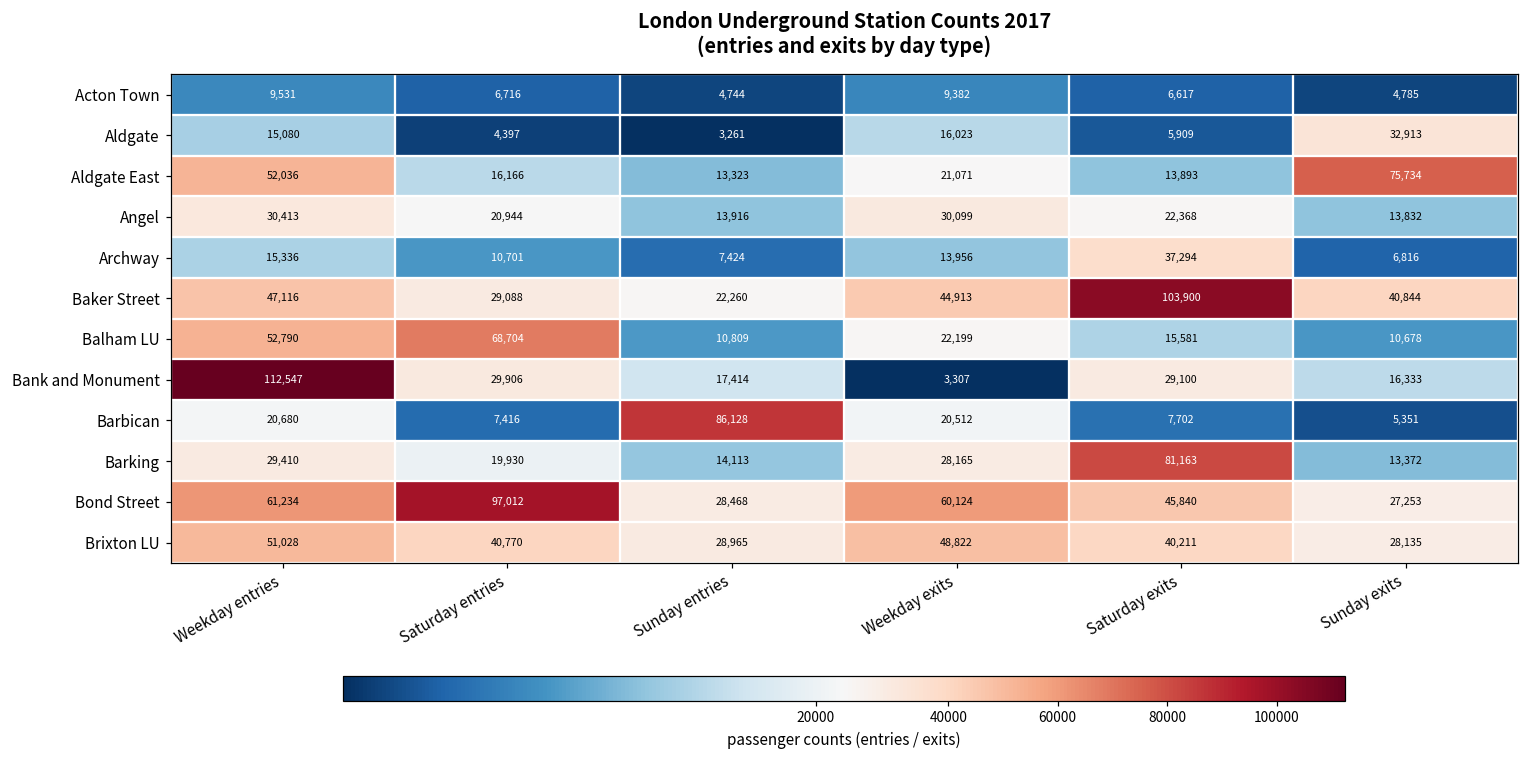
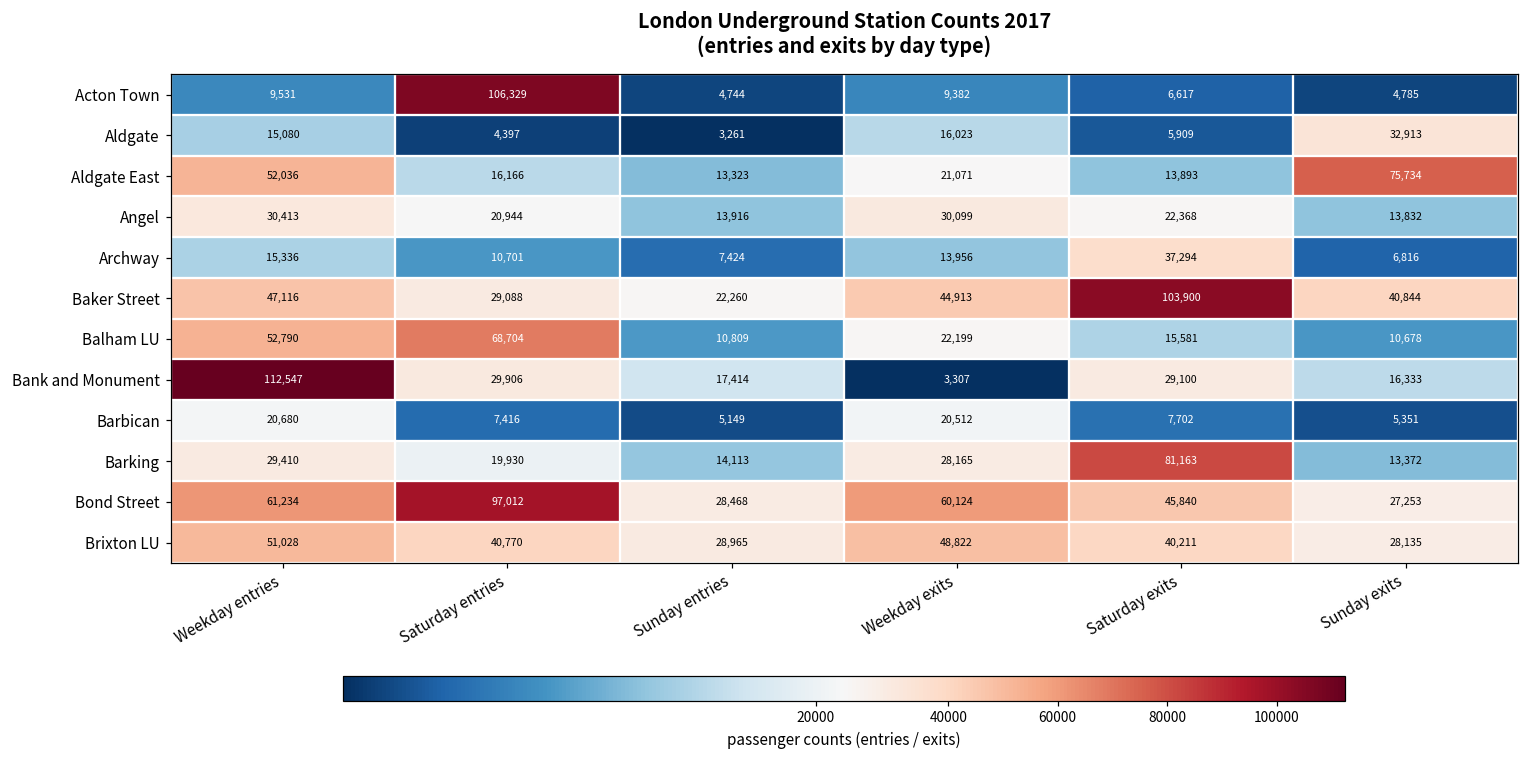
  {
    "Acton Town": {
      "Weekday entries": "9,531",
-     "Saturday entries": "6,716",
+     "Saturday entries": "106,329",
      "Sunday entries": "4,744",
      "Weekday exits": "9,382",
      "Saturday exits": "6,617",
      "Sunday exits": "4,785"
    },
    "Aldgate": {
      "Weekday entries": "15,080",
      "Saturday entries": "4,397",
      "Sunday entries": "3,261",
      "Weekday exits": "16,023",
      "Saturday exits": "5,909",
      "Sunday exits": "32,913"
    },
    "Aldgate East": {
      "Weekday entries": "52,036",
      "Saturday entries": "16,166",
      "Sunday entries": "13,323",
      "Weekday exits": "21,071",
      "Saturday exits": "13,893",
      "Sunday exits": "75,734"
    },
    "Angel": {
      "Weekday entries": "30,413",
      "Saturday entries": "20,944",
      "Sunday entries": "13,916",
      "Weekday exits": "30,099",
      "Saturday exits": "22,368",
      "Sunday exits": "13,832"
    },
    "Archway": {
      "Weekday entries": "15,336",
      "Saturday entries": "10,701",
      "Sunday entries": "7,424",
      "Weekday exits": "13,956",
      "Saturday exits": "37,294",
      "Sunday exits": "6,816"
    },
    "Baker Street": {
      "Weekday entries": "47,116",
      "Saturday entries": "29,088",
      "Sunday entries": "22,260",
      "Weekday exits": "44,913",
      "Saturday exits": "103,900",
      "Sunday exits": "40,844"
    },
    "Balham LU": {
      "Weekday entries": "52,790",
      "Saturday entries": "68,704",
      "Sunday entries": "10,809",
      "Weekday exits": "22,199",
      "Saturday exits": "15,581",
      "Sunday exits": "10,678"
    },
    "Bank and Monument": {
      "Weekday entries": "112,547",
      "Saturday entries": "29,906",
      "Sunday entries": "17,414",
      "Weekday exits": "3,307",
      "Saturday exits": "29,100",
      "Sunday exits": "16,333"
    },
    "Barbican": {
      "Weekday entries": "20,680",
      "Saturday entries": "7,416",
-     "Sunday entries": "86,128",
+     "Sunday entries": "5,149",
      "Weekday exits": "20,512",
      "Saturday exits": "7,702",
      "Sunday exits": "5,351"
    },
    "Barking": {
      "Weekday entries": "29,410",
      "Saturday entries": "19,930",
      "Sunday entries": "14,113",
      "Weekday exits": "28,165",
      "Saturday exits": "81,163",
      "Sunday exits": "13,372"
    },
    "Bond Street": {
      "Weekday entries": "61,234",
      "Saturday entries": "97,012",
      "Sunday entries": "28,468",
      "Weekday exits": "60,124",
      "Saturday exits": "45,840",
      "Sunday exits": "27,253"
    },
    "Brixton LU": {
      "Weekday entries": "51,028",
      "Saturday entries": "40,770",
      "Sunday entries": "28,965",
      "Weekday exits": "48,822",
      "Saturday exits": "40,211",
      "Sunday exits": "28,135"
    }
  }
